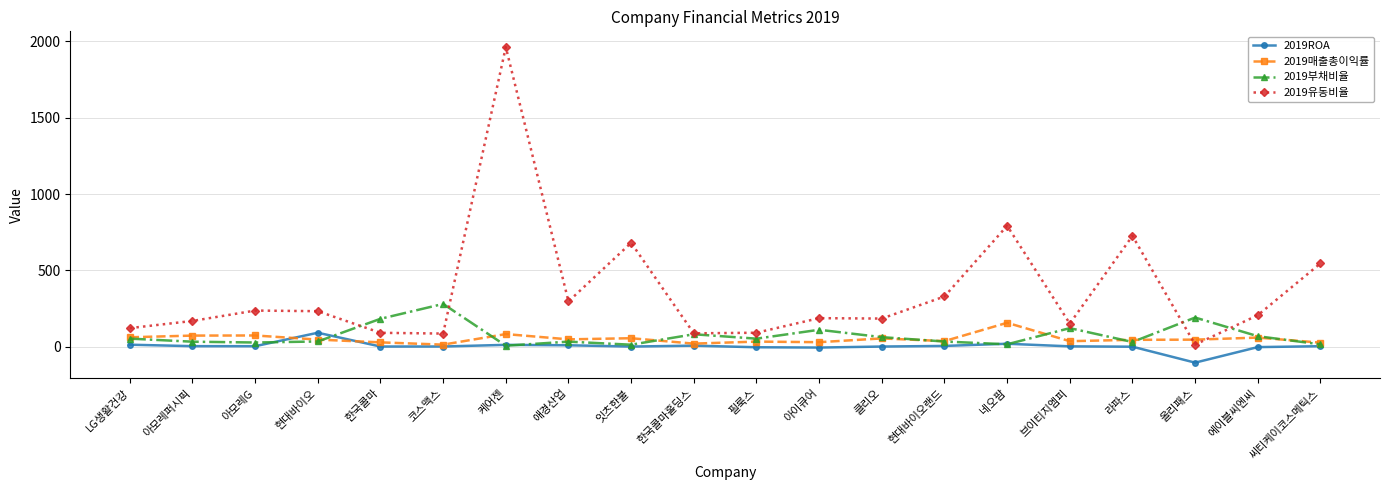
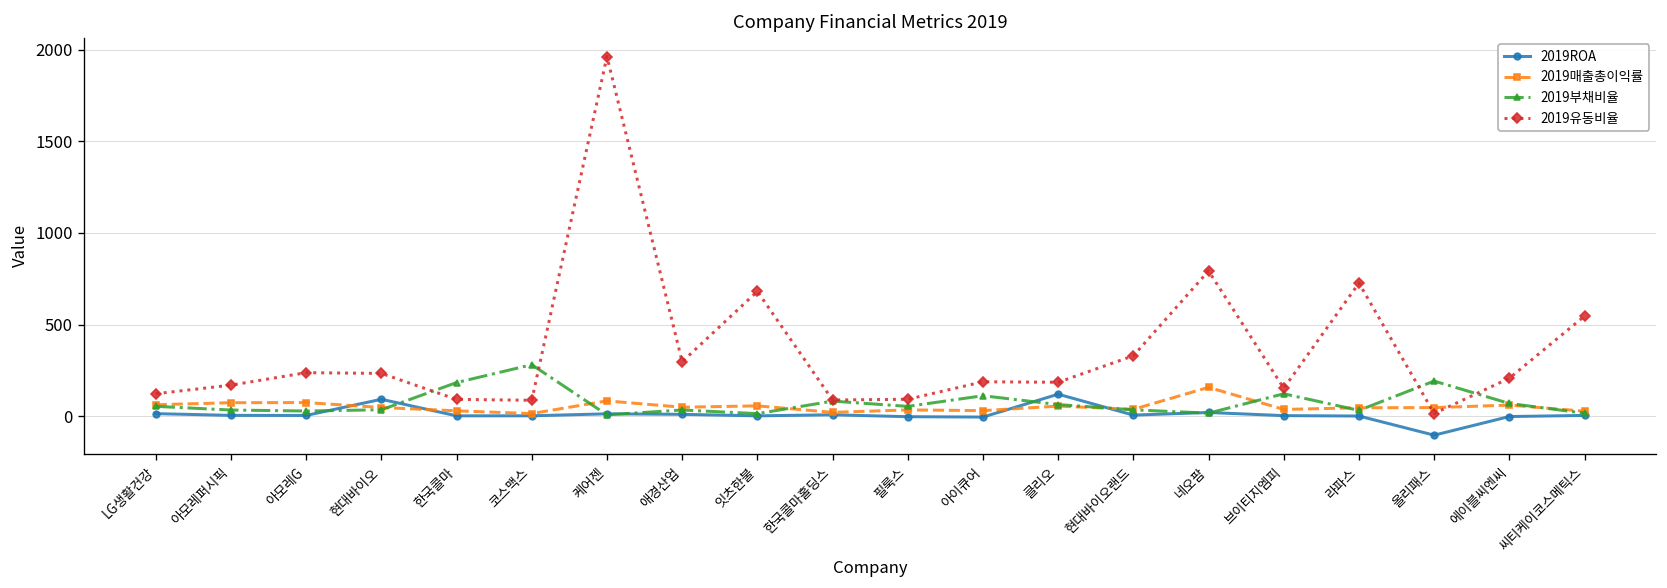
  {
    "2019ROA": {
      "LG생활건강": 10,
      "아모레퍼시픽": 0,
      "아모레G": 0,
      "현대바이오": 90,
      "한국콜마": 0,
      "애경산업": 10,
      "필룩스": 0,
      "아이큐어": -10,
-     "클리오": 0,
+     "클리오": 120,
      "현대바이오랜드": 10,
      "브이티지엠피": 0,
      "라파스": 0,
      "올리패스": -100,
      "에이블씨엔씨": 0
    },
    "2019매출총이익률": {
      "아모레퍼시픽": 70,
      "아모레G": 70,
      "한국콜마": 30,
      "케어젠": 80,
      "잇츠한불": 60,
      "필룩스": 30,
      "아이큐어": 30,
      "네오팜": 160,
      "브이티지엠피": 40,
      "올리패스": 50
    },
    "2019부채비율": {
      "아모레퍼시픽": 30,
      "아모레G": 30,
      "한국콜마": 180,
      "코스맥스": 280,
      "필룩스": 50,
      "아이큐어": 110,
      "브이티지엠피": 120,
      "올리패스": 190
    },
    "2019유동비율": {
      "LG생활건강": 120,
      "아모레퍼시픽": 170,
      "아모레G": 240,
      "현대바이오": 230,
      "한국콜마": 90,
      "코스맥스": 90,
      "케어젠": 1960,
      "애경산업": 300,
      "잇츠한불": 680,
      "필룩스": 90,
      "아이큐어": 190,
      "클리오": 180,
      "현대바이오랜드": 330,
      "네오팜": 790,
      "브이티지엠피": 150,
      "라파스": 730,
      "올리패스": 10,
      "에이블씨엔씨": 210,
      "씨티케이코스메틱스": 550
    }
  }
